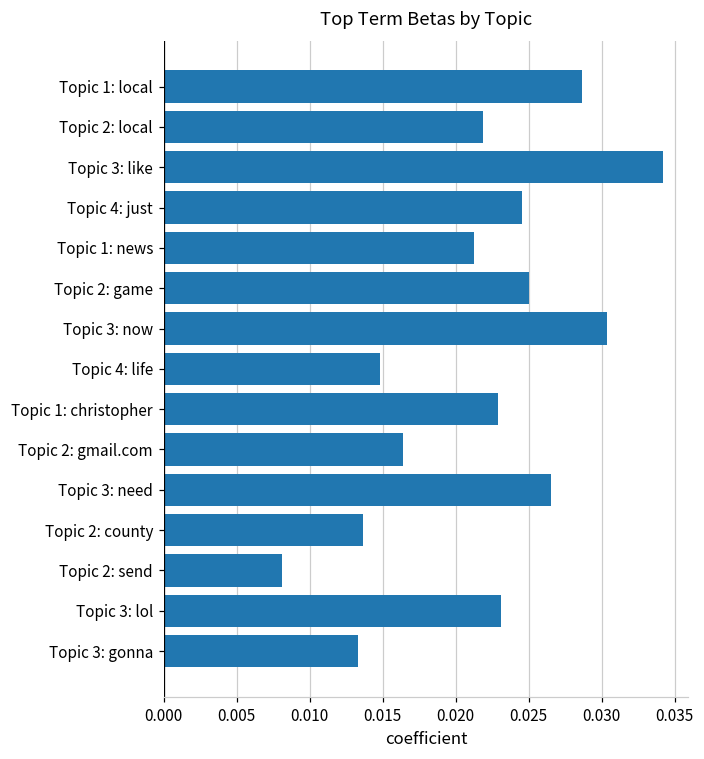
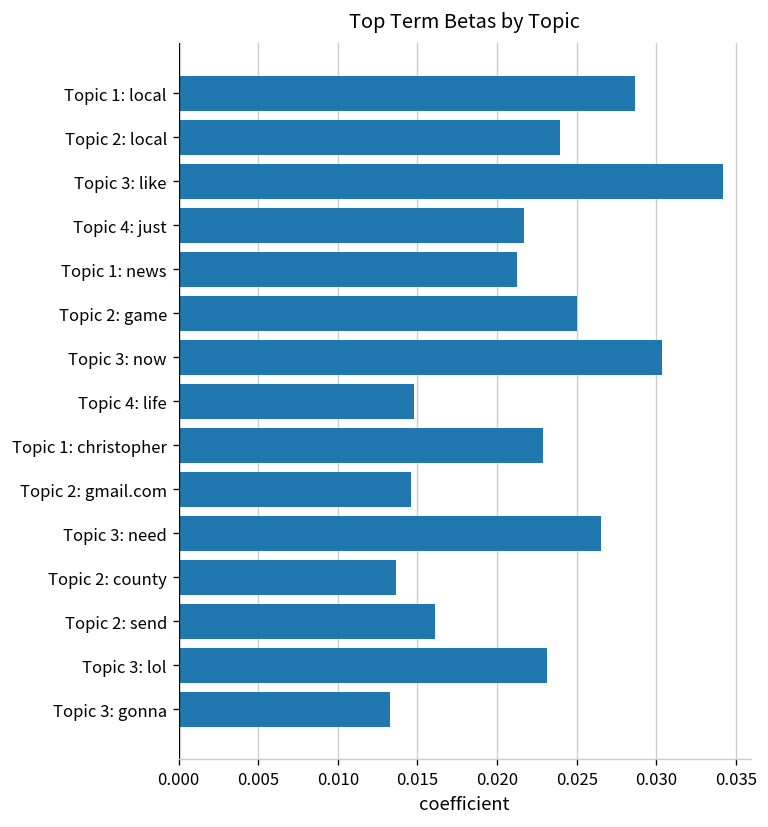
  {
    "Topic 1: local": 0.0286,
-   "Topic 2: local": 0.0218,
+   "Topic 2: local": 0.0239,
    "Topic 3: like": 0.0342,
-   "Topic 4: just": 0.0245,
+   "Topic 4: just": 0.0217,
    "Topic 1: news": 0.0212,
    "Topic 2: game": 0.0250,
    "Topic 3: now": 0.0304,
    "Topic 4: life": 0.0148,
    "Topic 1: christopher": 0.0229,
-   "Topic 2: gmail.com": 0.0164,
+   "Topic 2: gmail.com": 0.0146,
    "Topic 3: need": 0.0265,
    "Topic 2: county": 0.0137,
-   "Topic 2: send": 0.0081,
+   "Topic 2: send": 0.0161,
    "Topic 3: lol": 0.0231,
    "Topic 3: gonna": 0.0133
  }
